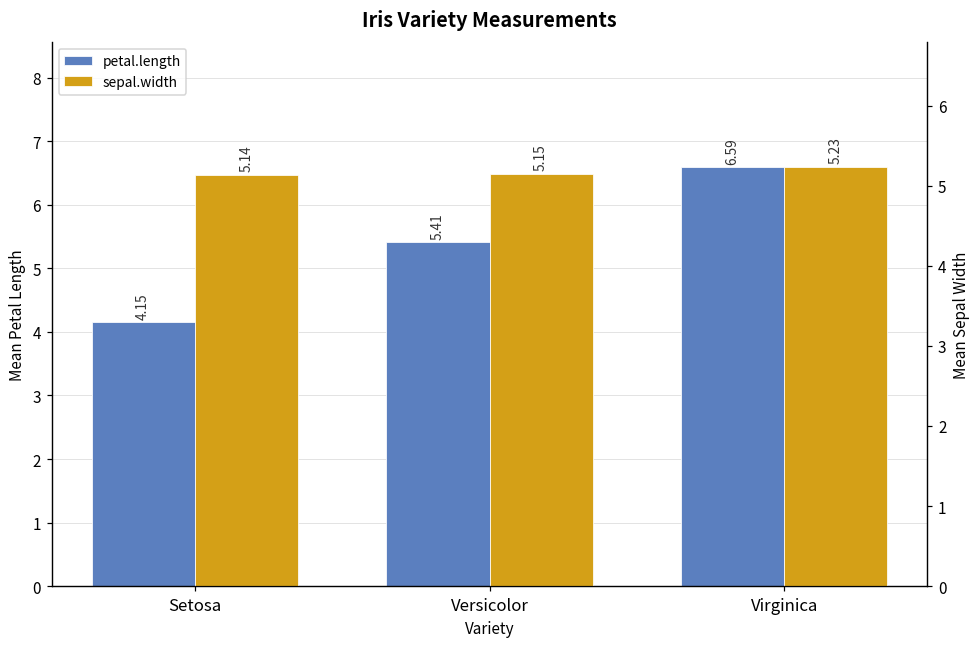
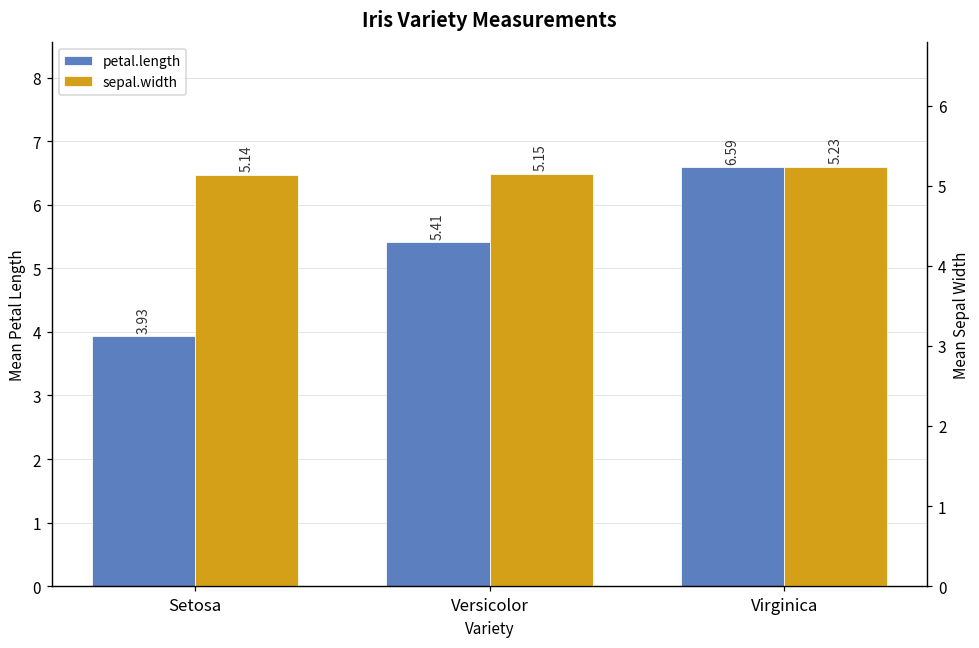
  {
    "petal.length": {
-     "Setosa": 4.15,
+     "Setosa": 3.93,
      "Versicolor": 5.41,
      "Virginica": 6.59
    },
    "sepal.width": {
      "Setosa": 5.14,
      "Versicolor": 5.15,
      "Virginica": 5.23
    }
  }
